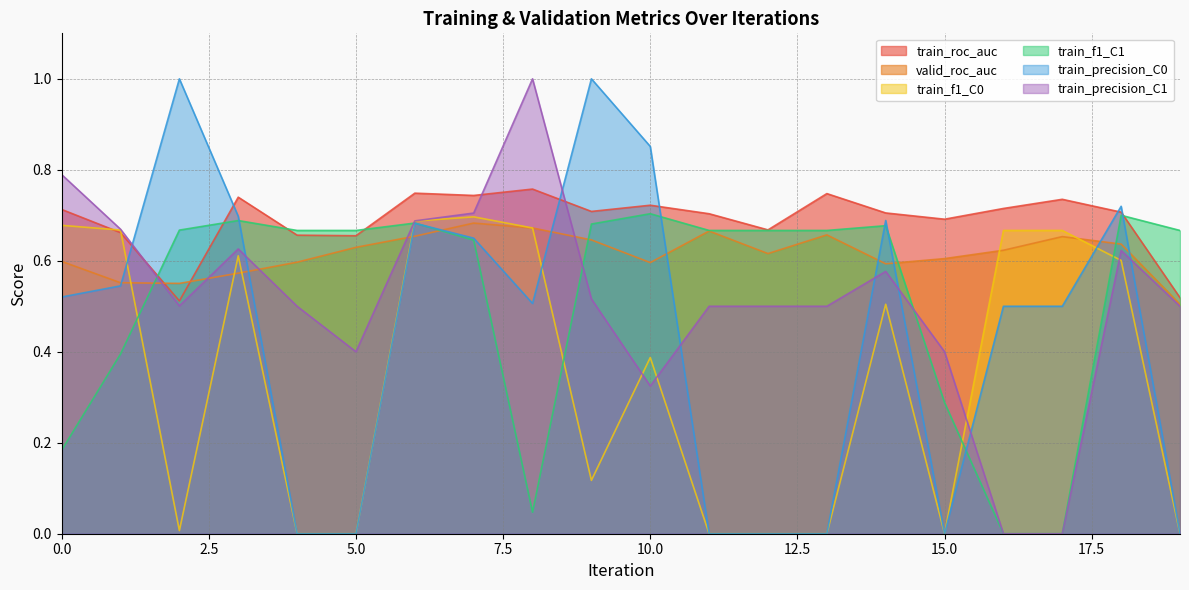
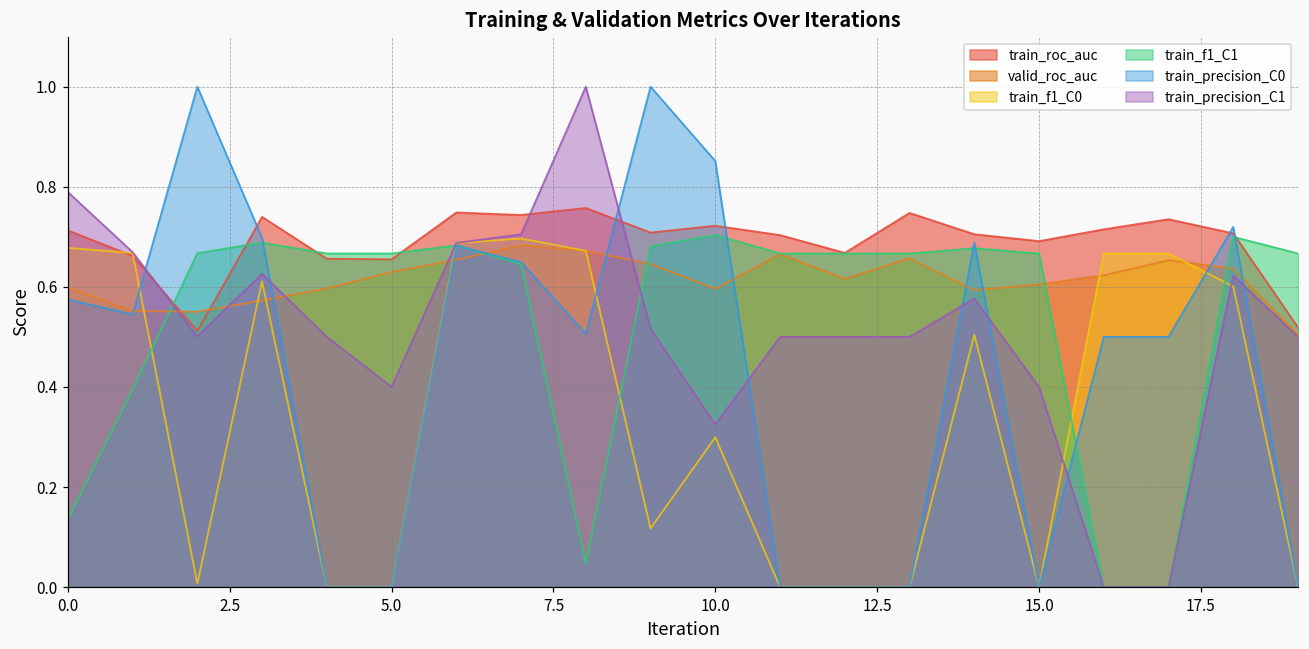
  {
    "train_f1_C0": {
      "0.0": 0.68,
-     "10.0": 0.39
+     "10.0": 0.30
    },
    "train_f1_C1": {
-     "0.0": 0.18,
+     "0.0": 0.14,
      "5.0": 0.67,
      "10.0": 0.70,
-     "15.0": 0.29
+     "15.0": 0.67
    },
    "train_precision_C0": {
-     "0.0": 0.52,
+     "0.0": 0.57,
      "10.0": 0.85
    },
    "train_precision_C1": {
      "0.0": 0.79,
      "5.0": 0.40,
      "10.0": 0.32,
      "15.0": 0.40
    }
  }
